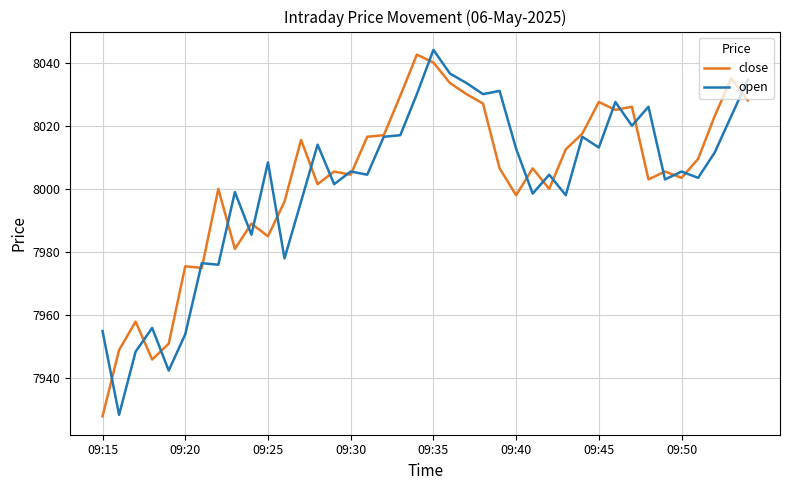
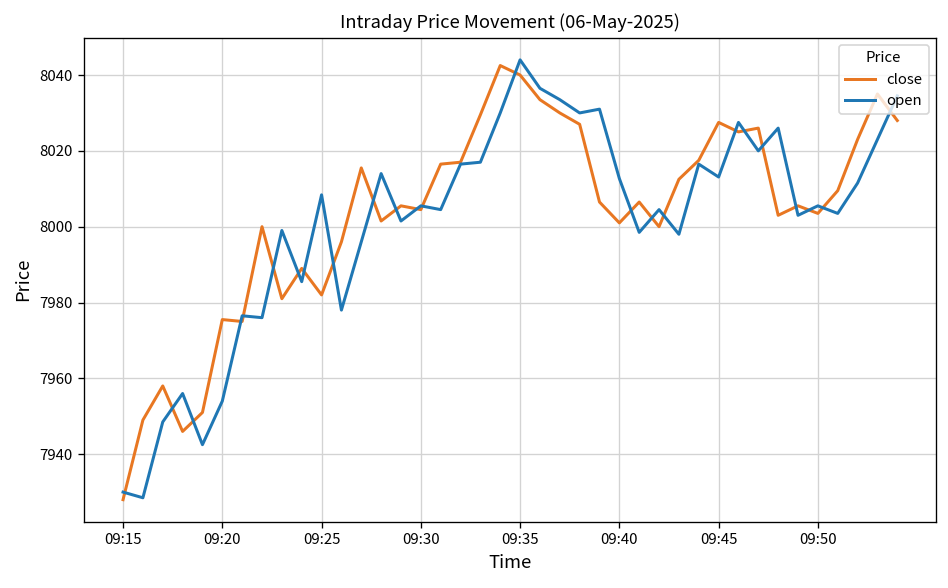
  {
    "close": {
      "09:15": 7928,
      "09:20": 7976,
-     "09:25": 7985,
+     "09:25": 7982,
      "09:30": 8005,
      "09:35": 8040,
-     "09:40": 7998,
+     "09:40": 8001,
      "09:45": 8028,
      "09:50": 8004
    },
    "open": {
-     "09:15": 7955,
+     "09:15": 7930,
      "09:20": 7954,
      "09:25": 8008,
      "09:30": 8006,
      "09:35": 8044,
      "09:40": 8013,
      "09:45": 8013,
      "09:50": 8006
    }
  }
